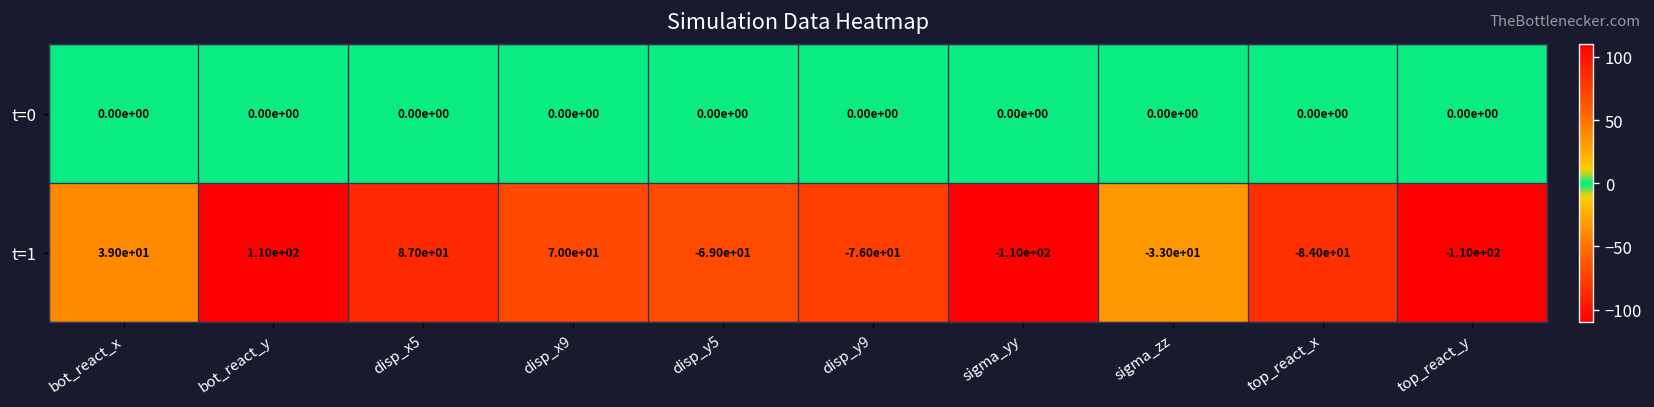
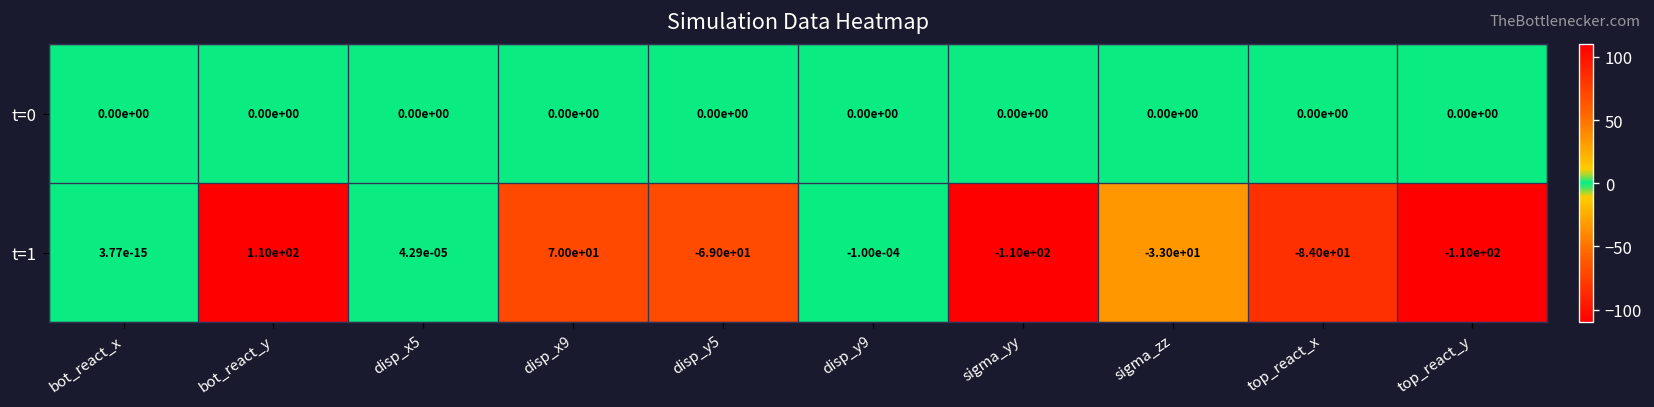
  {
    "t=0": {
      "bot_react_x": "0.00e+00",
      "bot_react_y": "0.00e+00",
      "disp_x5": "0.00e+00",
      "disp_x9": "0.00e+00",
      "disp_y5": "0.00e+00",
      "disp_y9": "0.00e+00",
      "sigma_yy": "0.00e+00",
      "sigma_zz": "0.00e+00",
      "top_react_x": "0.00e+00",
      "top_react_y": "0.00e+00"
    },
    "t=1": {
-     "bot_react_x": "3.90e+01",
+     "bot_react_x": "3.77e-15",
      "bot_react_y": "1.10e+02",
-     "disp_x5": "8.70e+01",
+     "disp_x5": "4.29e-05",
      "disp_x9": "7.00e+01",
      "disp_y5": "-6.90e+01",
-     "disp_y9": "-7.60e+01",
+     "disp_y9": "-1.00e-04",
      "sigma_yy": "-1.10e+02",
      "sigma_zz": "-3.30e+01",
      "top_react_x": "-8.40e+01",
      "top_react_y": "-1.10e+02"
    }
  }
